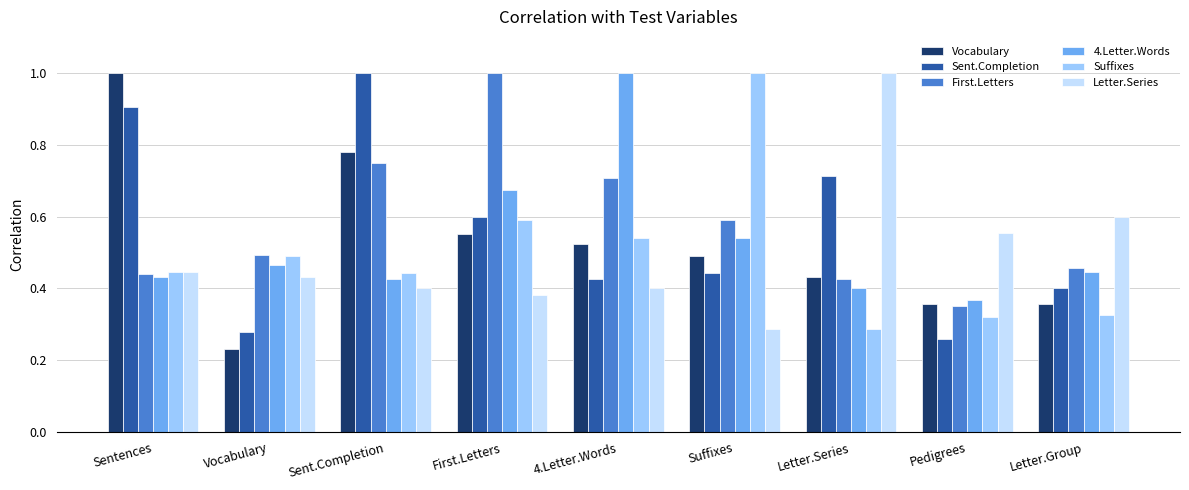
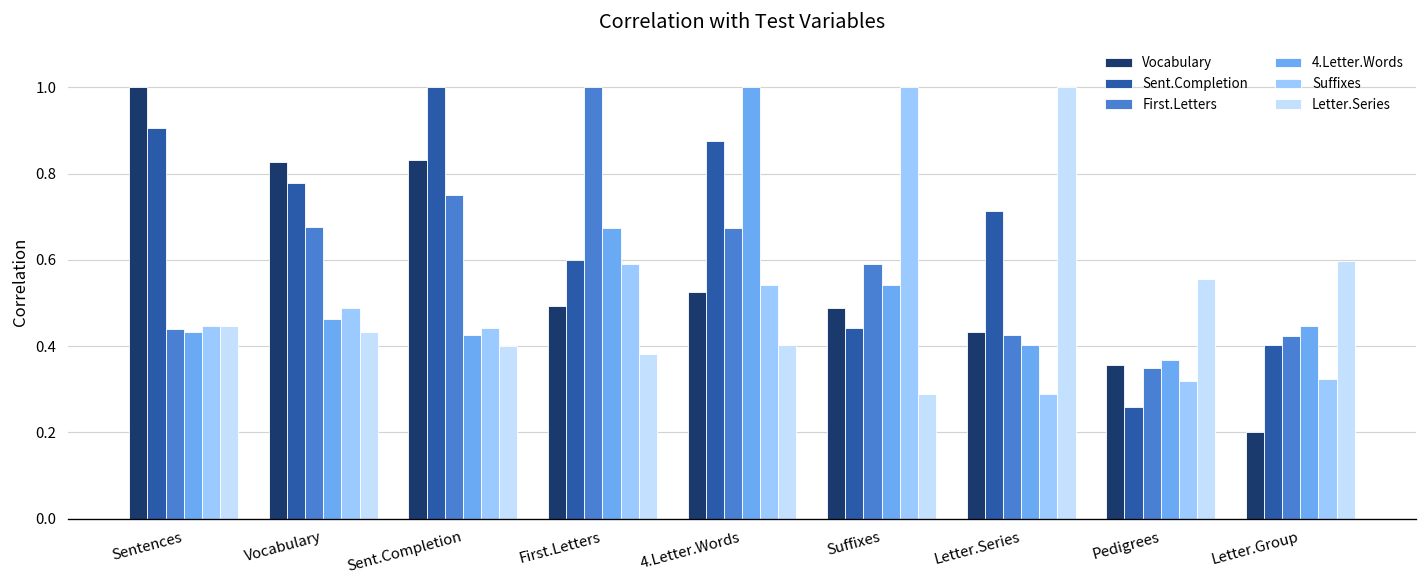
  {
    "Vocabulary": {
      "Sentences": 1.00,
-     "Vocabulary": 0.23,
-     "Sent.Completion": 0.78,
-     "First.Letters": 0.55,
+     "Vocabulary": 0.83,
+     "Sent.Completion": 0.83,
+     "First.Letters": 0.49,
      "4.Letter.Words": 0.53,
      "Suffixes": 0.49,
      "Letter.Series": 0.43,
      "Pedigrees": 0.36,
-     "Letter.Group": 0.36
+     "Letter.Group": 0.20
    },
    "Sent.Completion": {
      "Sentences": 0.91,
-     "Vocabulary": 0.28,
+     "Vocabulary": 0.78,
      "Sent.Completion": 1.00,
      "First.Letters": 0.60,
-     "4.Letter.Words": 0.43,
+     "4.Letter.Words": 0.88,
      "Suffixes": 0.44,
      "Letter.Series": 0.71,
      "Pedigrees": 0.26,
      "Letter.Group": 0.40
    },
    "First.Letters": {
      "Sentences": 0.44,
-     "Vocabulary": 0.49,
+     "Vocabulary": 0.68,
      "Sent.Completion": 0.75,
      "First.Letters": 1.00,
-     "4.Letter.Words": 0.71,
+     "4.Letter.Words": 0.67,
      "Suffixes": 0.59,
      "Letter.Series": 0.43,
      "Pedigrees": 0.35,
-     "Letter.Group": 0.46
+     "Letter.Group": 0.42
    }
  }
